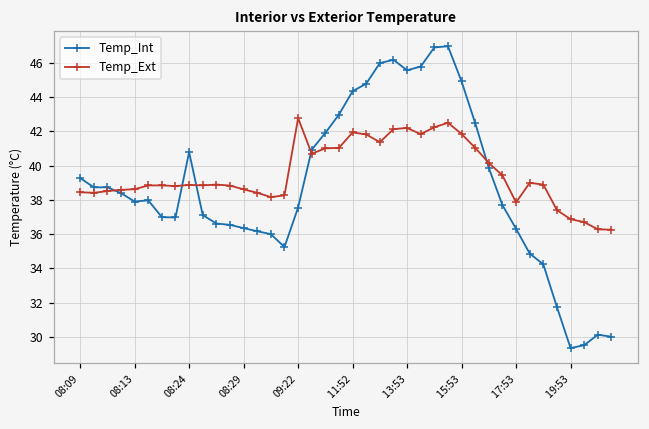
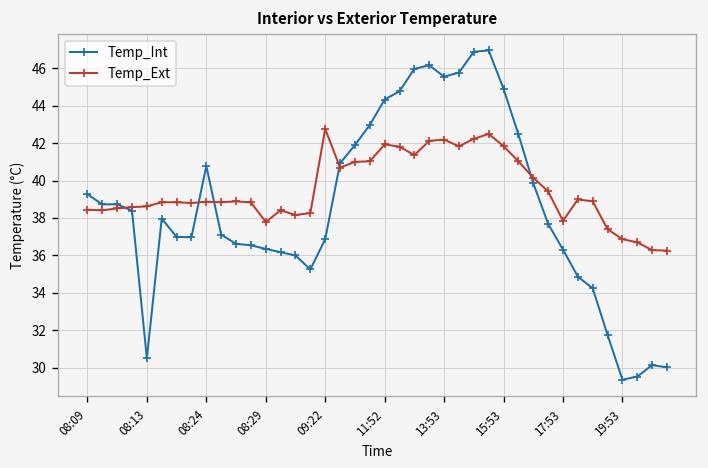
  {
    "Temp_Int": {
      "08:09": 39.3,
-     "08:13": 37.9,
+     "08:13": 30.5,
      "08:24": 40.8,
      "08:29": 36.4,
-     "09:22": 37.6,
+     "09:22": 36.9,
      "11:52": 44.3,
      "13:53": 45.6,
      "15:53": 44.9,
      "17:53": 36.3,
      "19:53": 29.4
    },
    "Temp_Ext": {
      "08:09": 38.4,
      "08:13": 38.6,
      "08:24": 38.9,
-     "08:29": 38.6,
+     "08:29": 37.8,
      "09:22": 42.8,
      "11:52": 41.9,
      "13:53": 42.2,
      "15:53": 41.8,
      "17:53": 37.9,
      "19:53": 36.9
    }
  }
